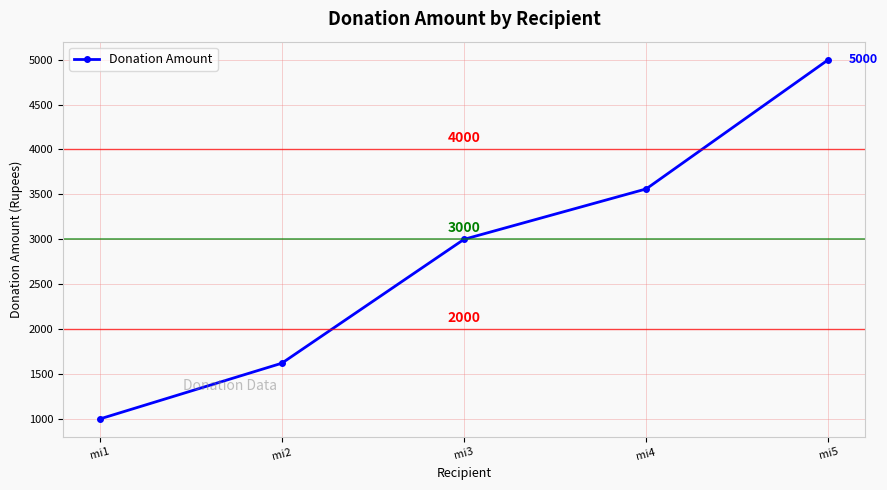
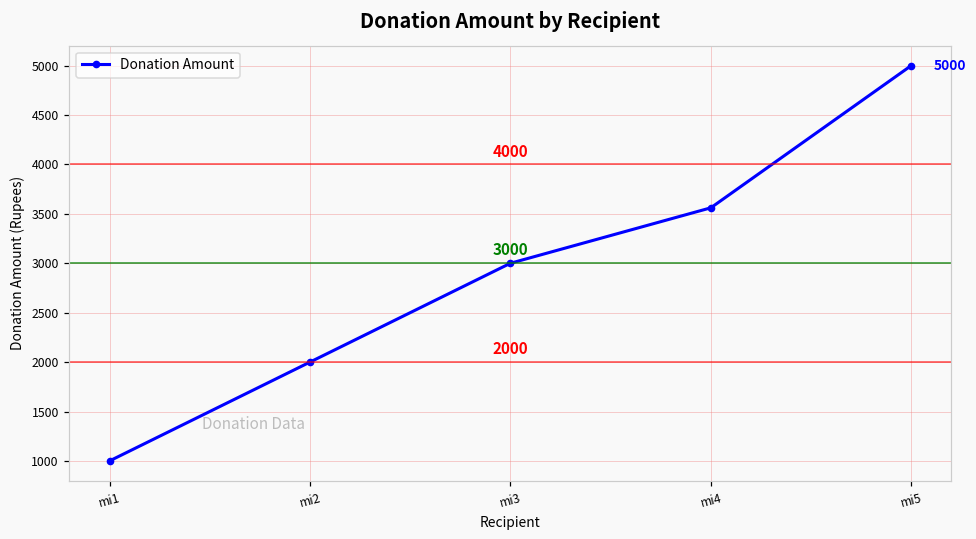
  {
    "mi1": 1000,
-   "mi2": 1600,
+   "mi2": 2000,
    "mi4": 3600
  }
